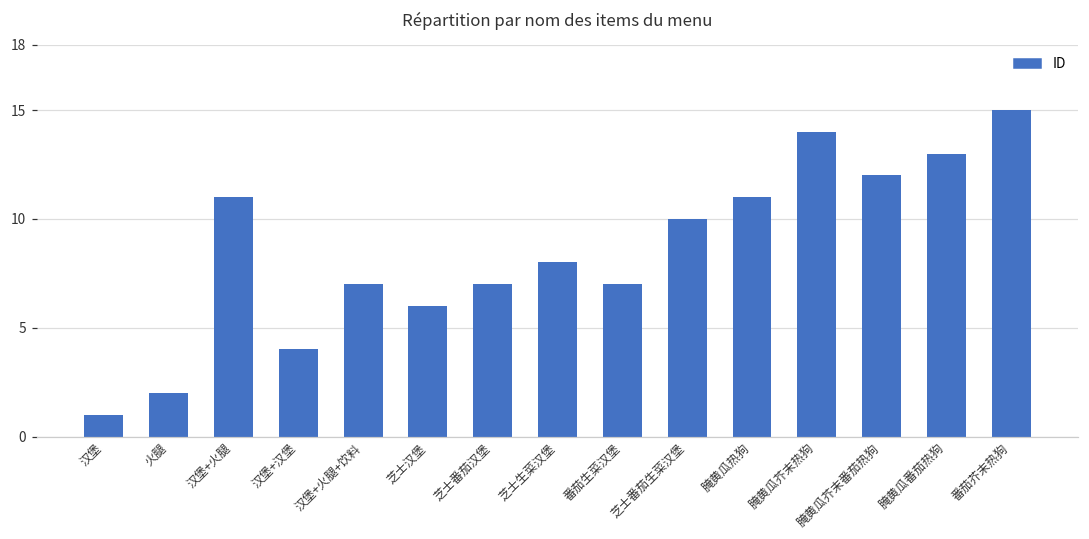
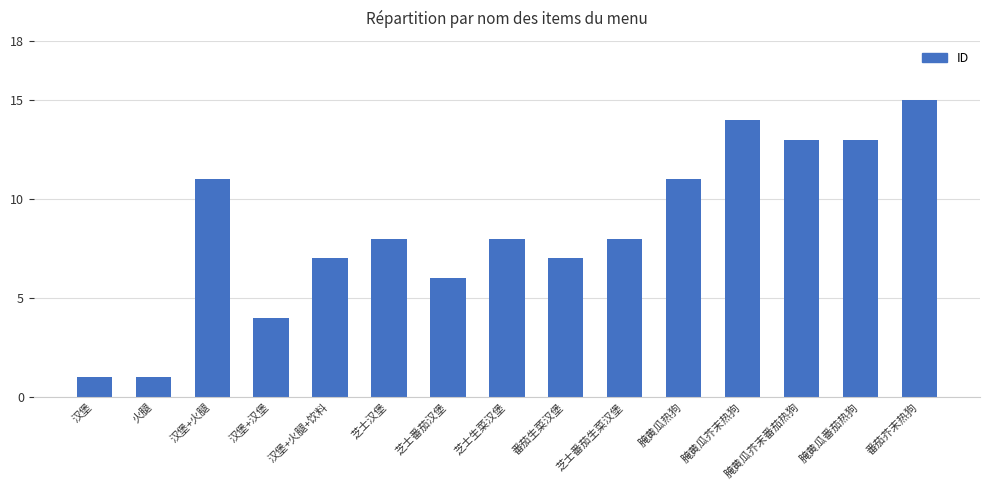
  {
    "汉堡": 1,
-   "火腿": 2,
+   "火腿": 1,
    "汉堡+火腿": 11,
    "汉堡+汉堡": 4,
    "汉堡+火腿+饮料": 7,
-   "芝士汉堡": 6,
-   "芝士番茄汉堡": 7,
+   "芝士汉堡": 8,
+   "芝士番茄汉堡": 6,
    "芝士生菜汉堡": 8,
    "番茄生菜汉堡": 7,
-   "芝士番茄生菜汉堡": 10,
+   "芝士番茄生菜汉堡": 8,
    "腌黄瓜热狗": 11,
    "腌黄瓜芥末热狗": 14,
-   "腌黄瓜芥末番茄热狗": 12,
+   "腌黄瓜芥末番茄热狗": 13,
    "腌黄瓜番茄热狗": 13,
    "番茄芥末热狗": 15
  }
